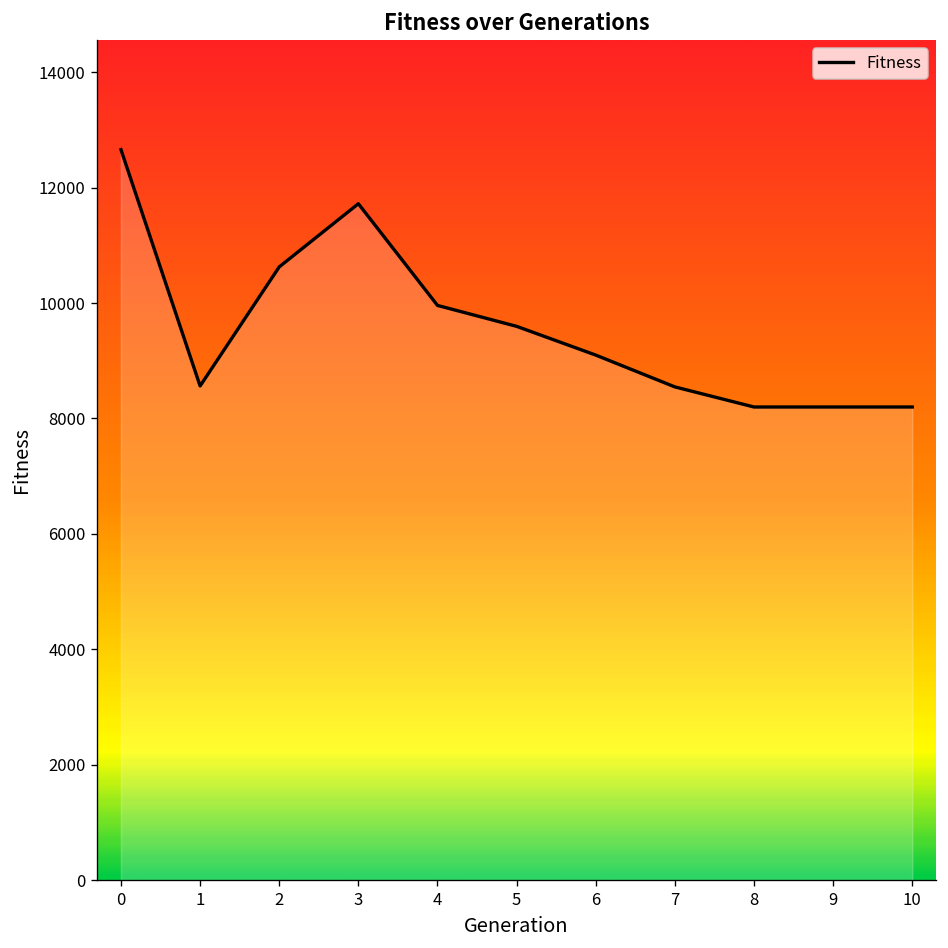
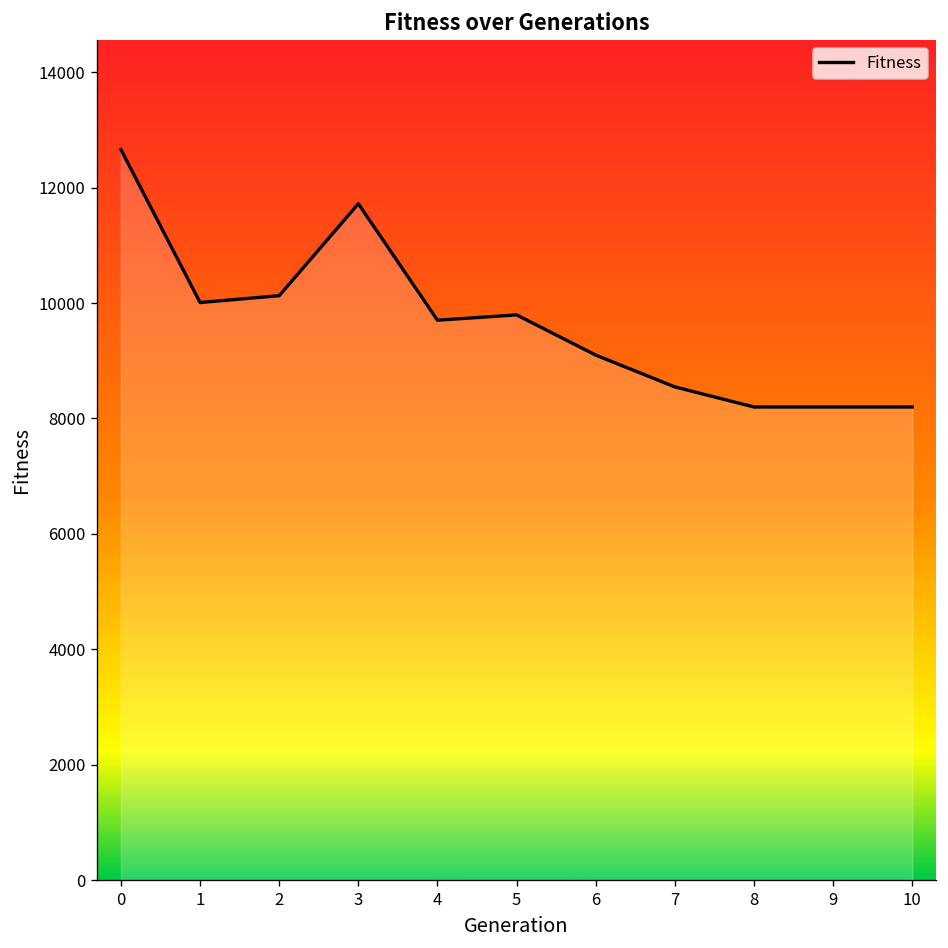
  {
    "0": 12700,
-   "1": 8600,
-   "2": 10600,
+   "1": 10000,
+   "2": 10100,
    "3": 11700,
-   "4": 10000,
-   "5": 9600,
+   "4": 9700,
+   "5": 9800,
    "6": 9100,
    "7": 8500,
    "8": 8200,
    "9": 8200,
    "10": 8200
  }
